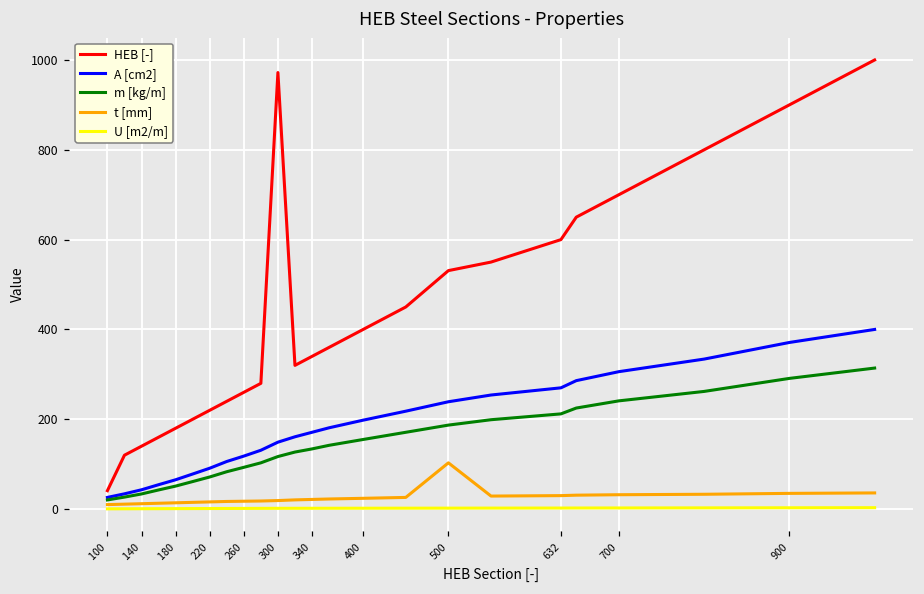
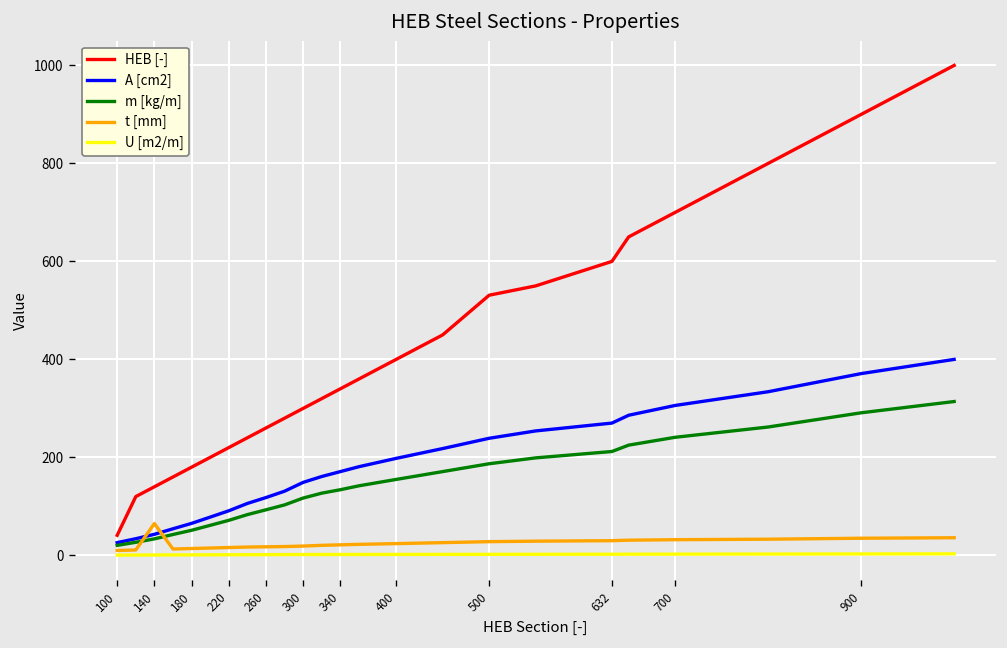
  {
    "HEB [-]": {
      "100": 40,
      "140": 140,
      "180": 180,
      "220": 220,
      "260": 260,
-     "300": 970,
+     "300": 300,
      "340": 340,
      "400": 400,
      "500": 530,
      "632": 600,
      "700": 700,
      "900": 900
    },
    "A [cm2]": {
      "140": 40,
      "180": 70,
      "220": 90,
      "260": 120,
      "300": 150,
      "340": 170,
      "400": 200,
      "500": 240,
      "632": 270,
      "700": 310,
      "900": 370
    },
    "m [kg/m]": {
      "140": 30,
      "180": 50,
      "220": 70,
      "260": 90,
      "300": 120,
      "340": 130,
      "400": 160,
      "500": 190,
      "632": 210,
      "700": 240,
      "900": 290
    },
    "t [mm]": {
      "100": 10,
-     "140": 10,
+     "140": 70,
      "180": 10,
      "220": 20,
      "260": 20,
      "300": 20,
      "340": 20,
      "400": 20,
-     "500": 100,
+     "500": 30,
      "632": 30,
      "700": 30,
      "900": 40
    },
    "U [m2/m]": {
      "100": 0,
      "140": 0,
      "180": 0,
      "220": 0,
      "260": 0,
      "300": 0,
      "340": 0,
      "400": 0,
      "500": 0,
      "632": 0,
      "700": 0,
      "900": 0
    }
  }
